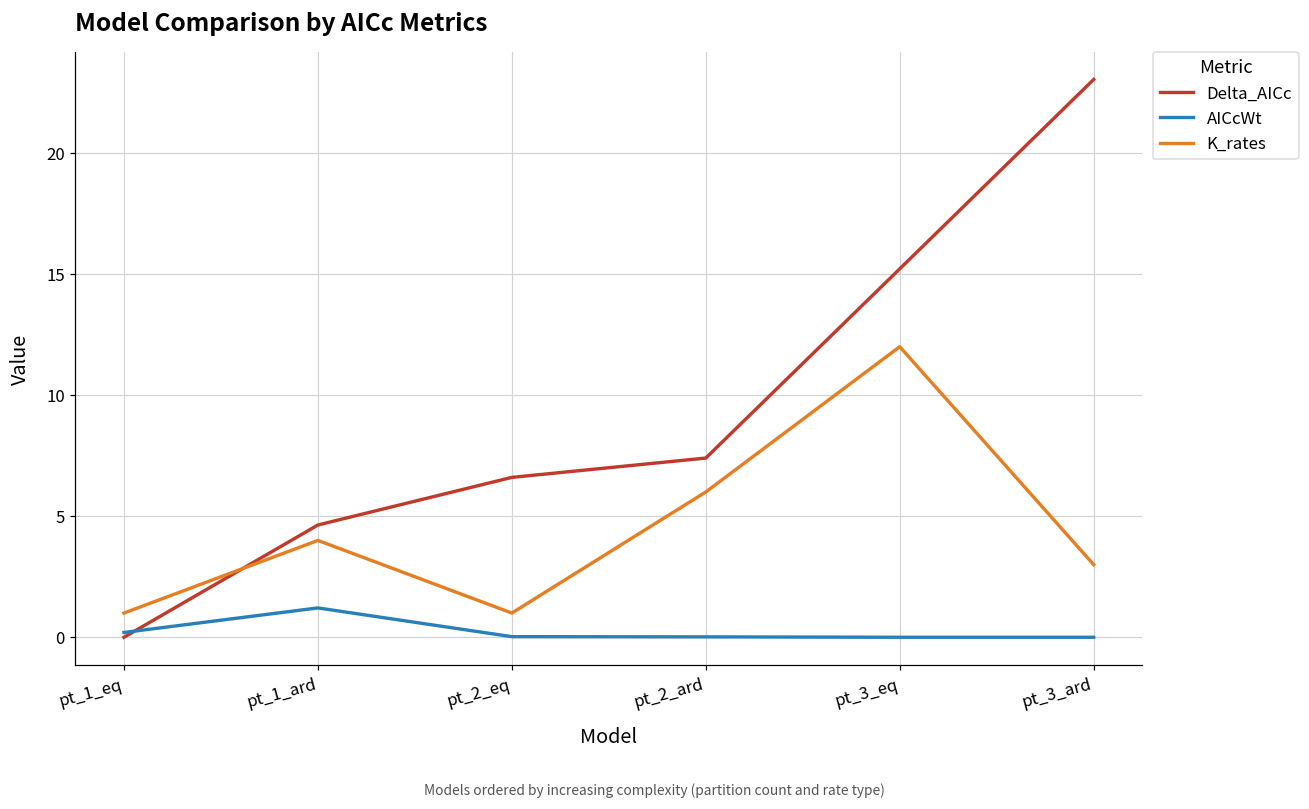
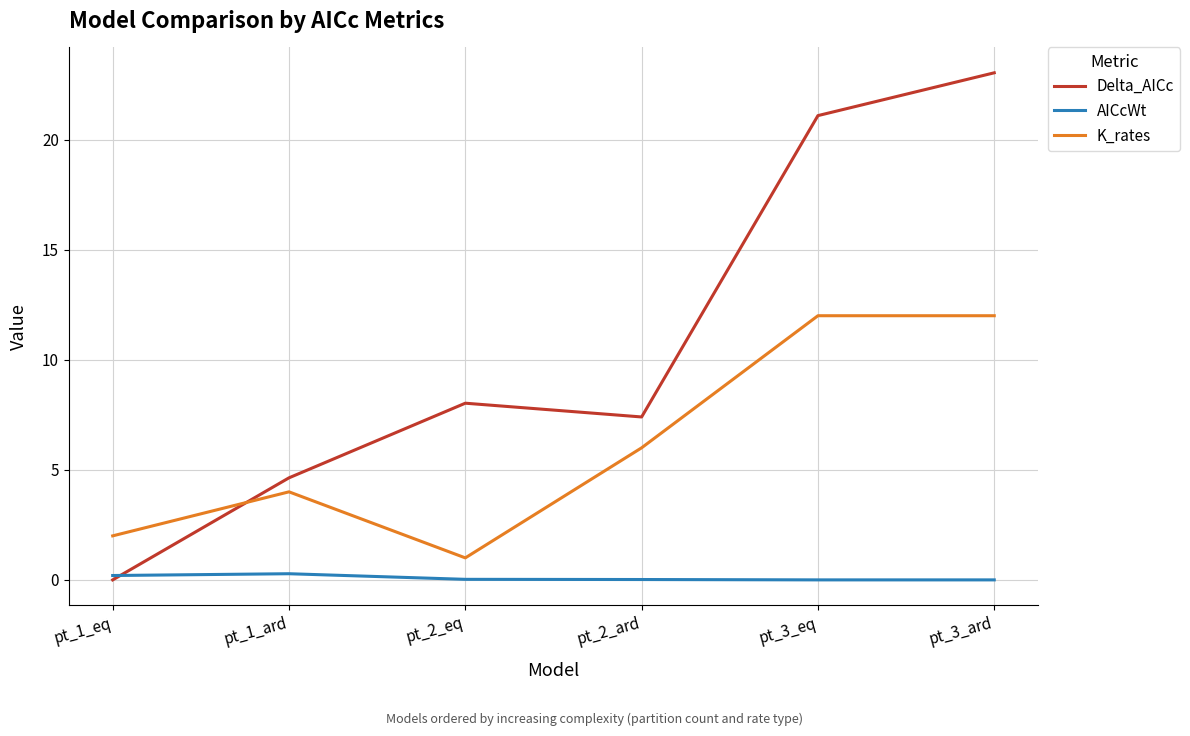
  {
    "Delta_AICc": {
      "pt_1_eq": 0.0,
      "pt_1_ard": 4.6,
-     "pt_2_eq": 6.6,
+     "pt_2_eq": 8.0,
      "pt_2_ard": 7.4,
-     "pt_3_eq": 15.2,
+     "pt_3_eq": 21.1,
      "pt_3_ard": 23.0
    },
    "AICcWt": {
      "pt_1_eq": 0.2,
-     "pt_1_ard": 1.2,
+     "pt_1_ard": 0.3,
      "pt_2_eq": 0.0,
      "pt_2_ard": 0.0,
      "pt_3_eq": 0.0,
      "pt_3_ard": 0.0
    },
    "K_rates": {
-     "pt_1_eq": 1,
+     "pt_1_eq": 2,
      "pt_1_ard": 4,
      "pt_2_eq": 1,
      "pt_2_ard": 6,
      "pt_3_eq": 12,
-     "pt_3_ard": 3
+     "pt_3_ard": 12
    }
  }
